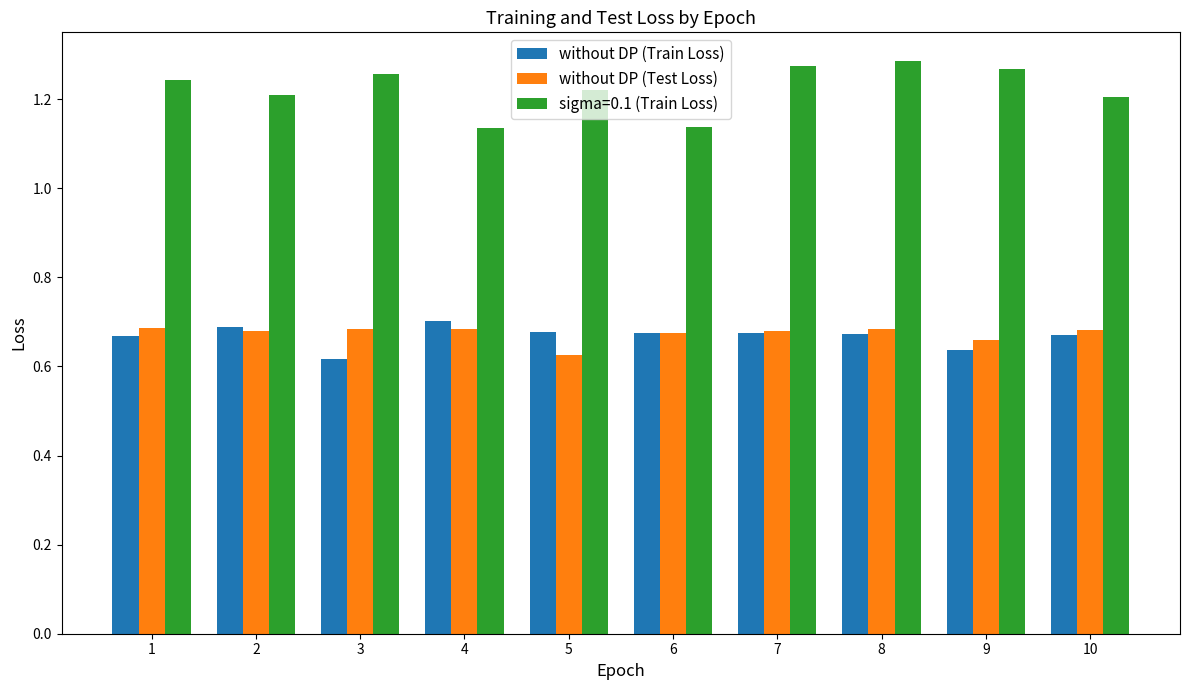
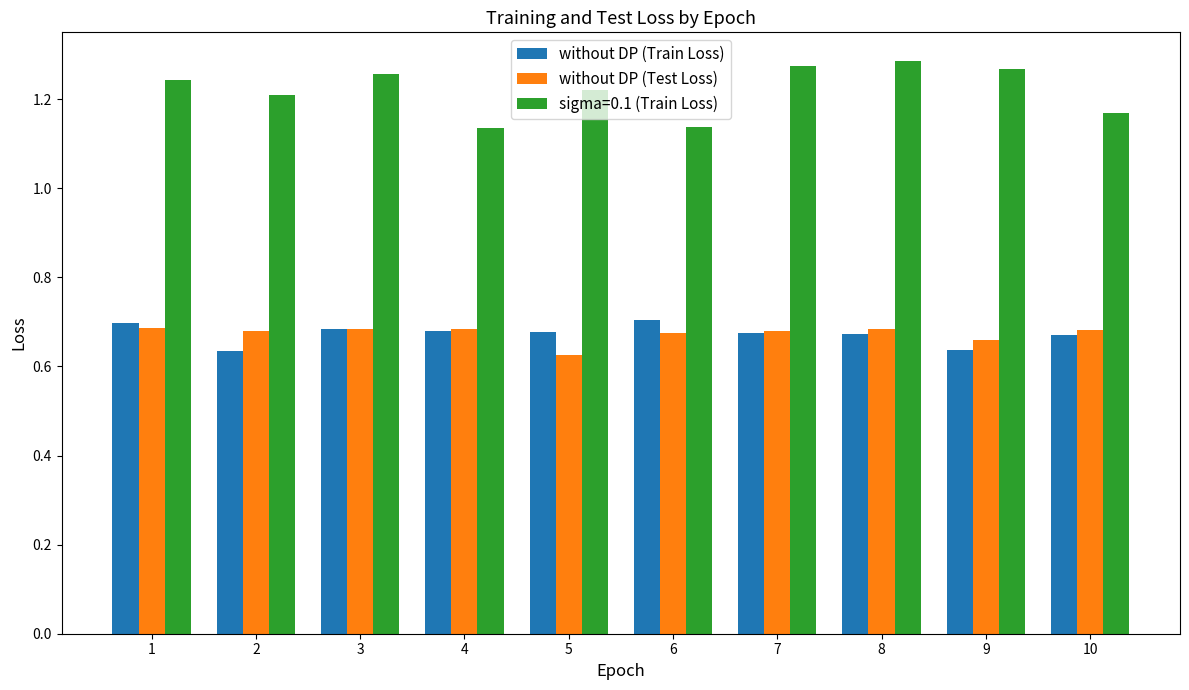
  {
    "without DP (Train Loss)": {
-     "1": 0.67,
-     "2": 0.69,
-     "3": 0.62,
-     "4": 0.70,
+     "1": 0.70,
+     "2": 0.63,
+     "3": 0.68,
+     "4": 0.68,
      "5": 0.68,
-     "6": 0.68,
+     "6": 0.71,
      "7": 0.68,
      "8": 0.67,
      "9": 0.64,
      "10": 0.67
    },
    "without DP (Test Loss)": {
      "1": 0.69,
      "2": 0.68,
      "3": 0.68,
      "4": 0.68,
      "5": 0.63,
      "6": 0.68,
      "7": 0.68,
      "8": 0.68,
      "9": 0.66,
      "10": 0.68
    },
    "sigma=0.1 (Train Loss)": {
      "1": 1.24,
      "2": 1.21,
      "3": 1.26,
      "4": 1.14,
      "6": 1.14,
      "7": 1.27,
      "8": 1.29,
      "9": 1.27,
-     "10": 1.21
+     "10": 1.17
    }
  }
